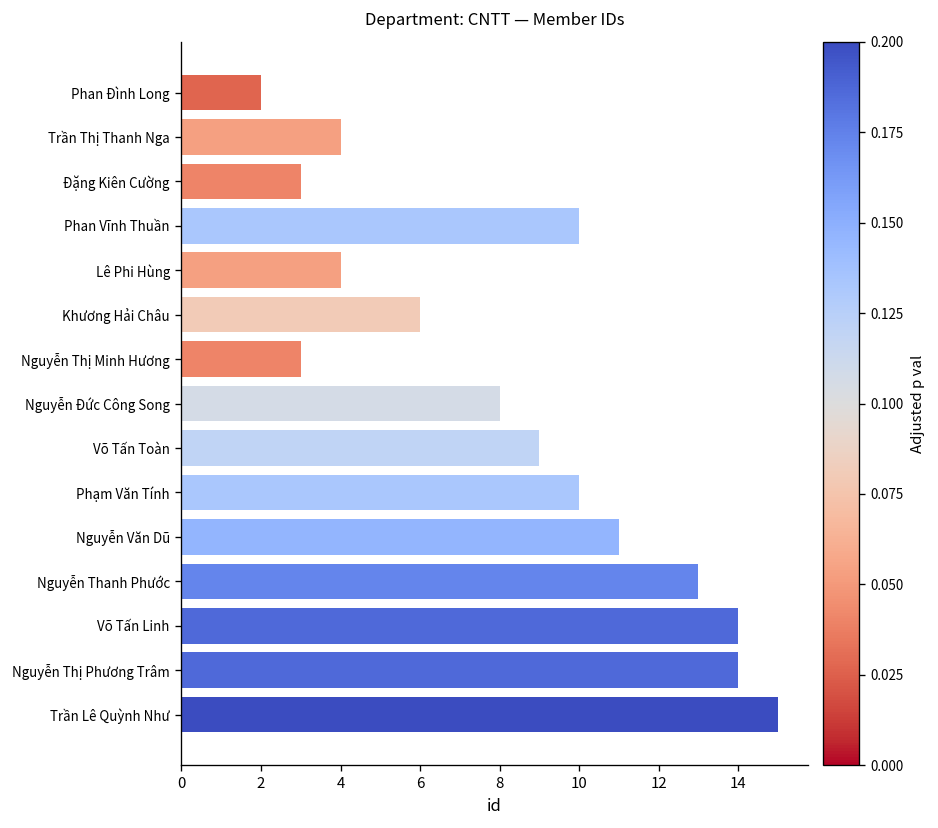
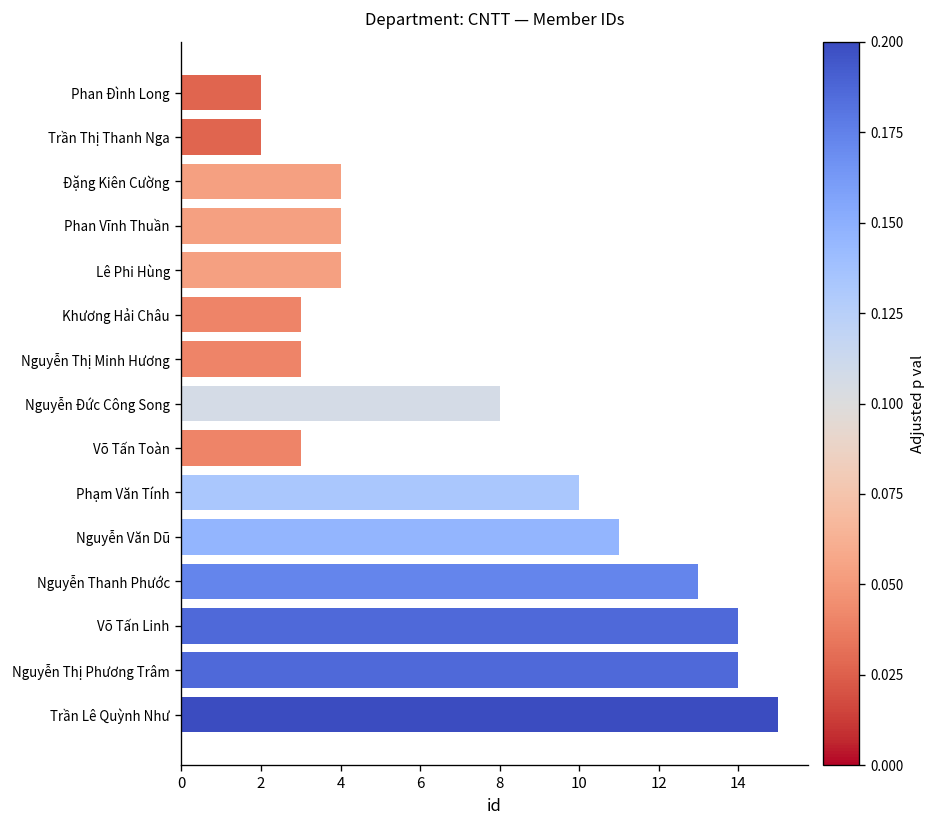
  {
    "Phan Đình Long": 2,
-   "Trần Thị Thanh Nga": 4,
-   "Đặng Kiên Cường": 3,
-   "Phan Vĩnh Thuần": 10,
+   "Trần Thị Thanh Nga": 2,
+   "Đặng Kiên Cường": 4,
+   "Phan Vĩnh Thuần": 4,
    "Lê Phi Hùng": 4,
-   "Khương Hải Châu": 6,
+   "Khương Hải Châu": 3,
    "Nguyễn Thị Minh Hương": 3,
    "Nguyễn Đức Công Song": 8,
-   "Võ Tấn Toàn": 9,
+   "Võ Tấn Toàn": 3,
    "Phạm Văn Tính": 10,
    "Nguyễn Văn Dũ": 11,
    "Nguyễn Thanh Phước": 13,
    "Võ Tấn Linh": 14,
    "Nguyễn Thị Phương Trâm": 14,
    "Trần Lê Quỳnh Như": 15
  }
